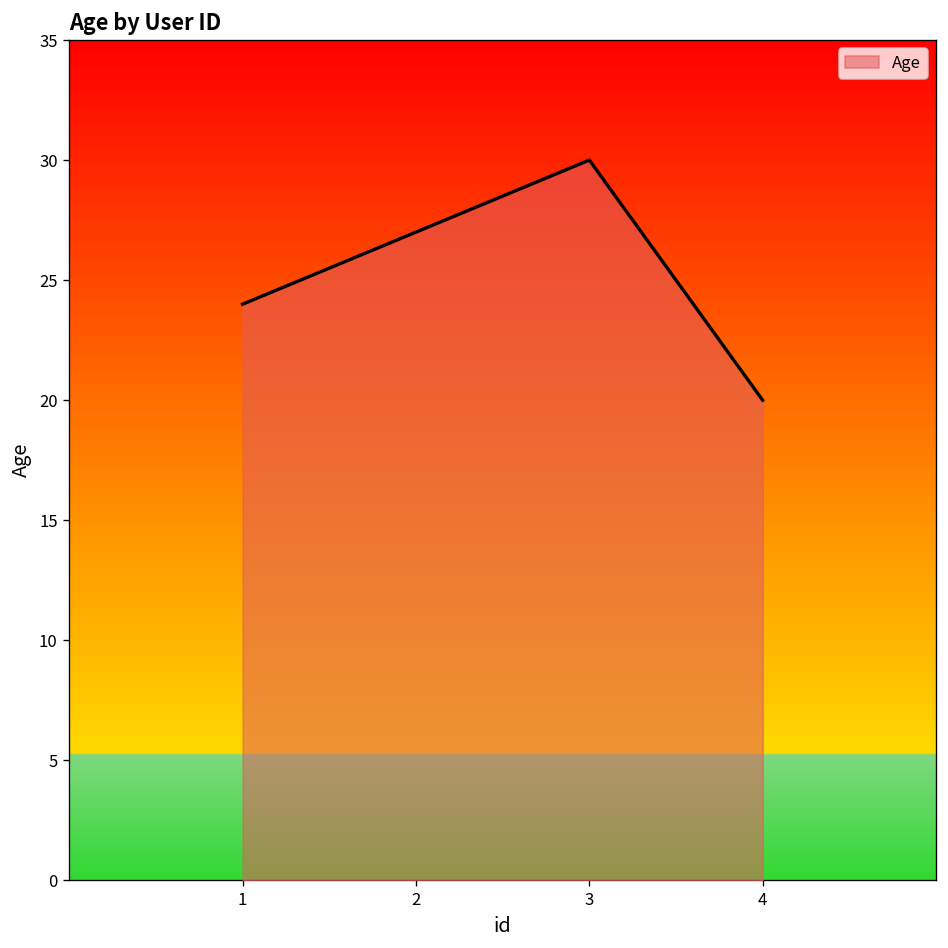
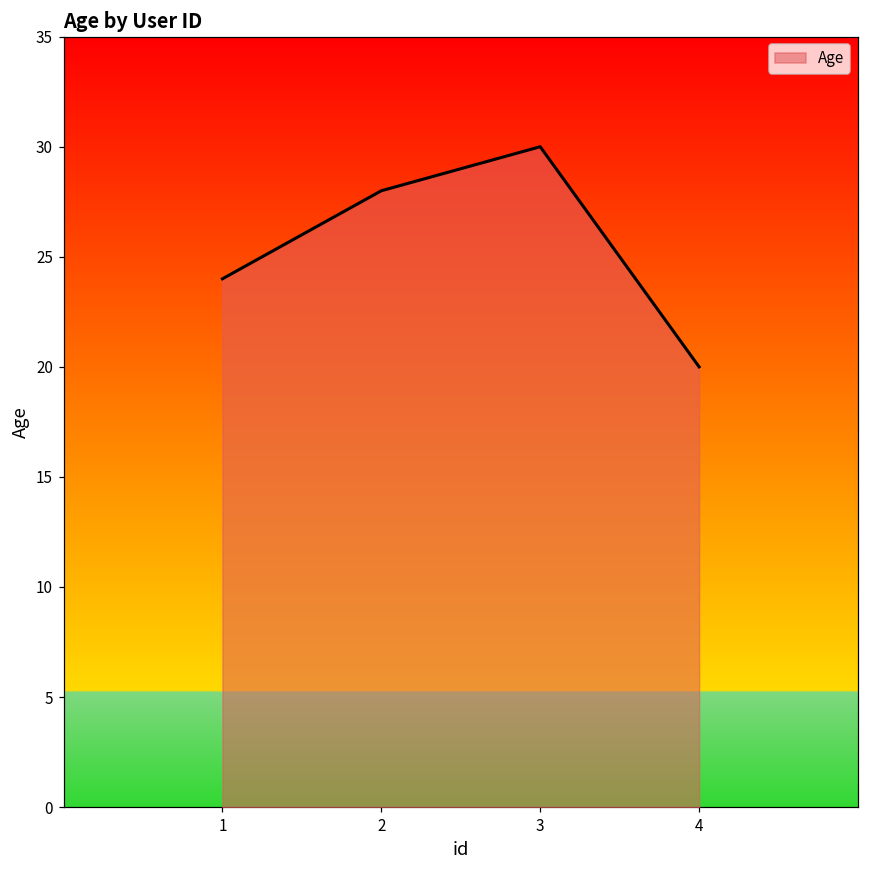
  {
    "1": 24,
-   "2": 27,
+   "2": 28,
    "3": 30,
    "4": 20
  }
